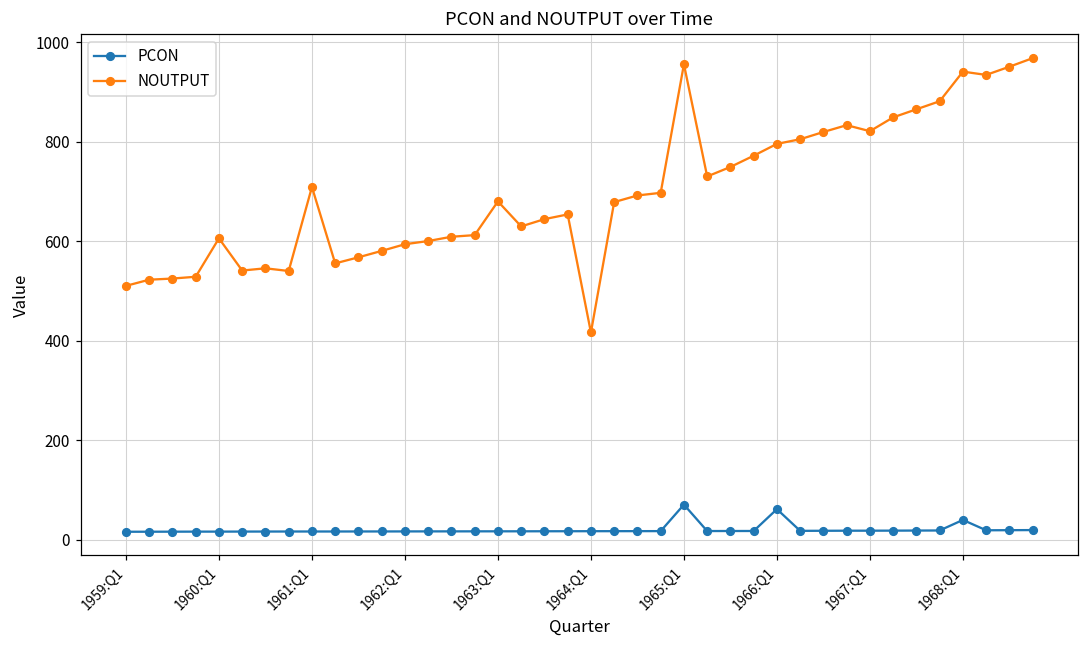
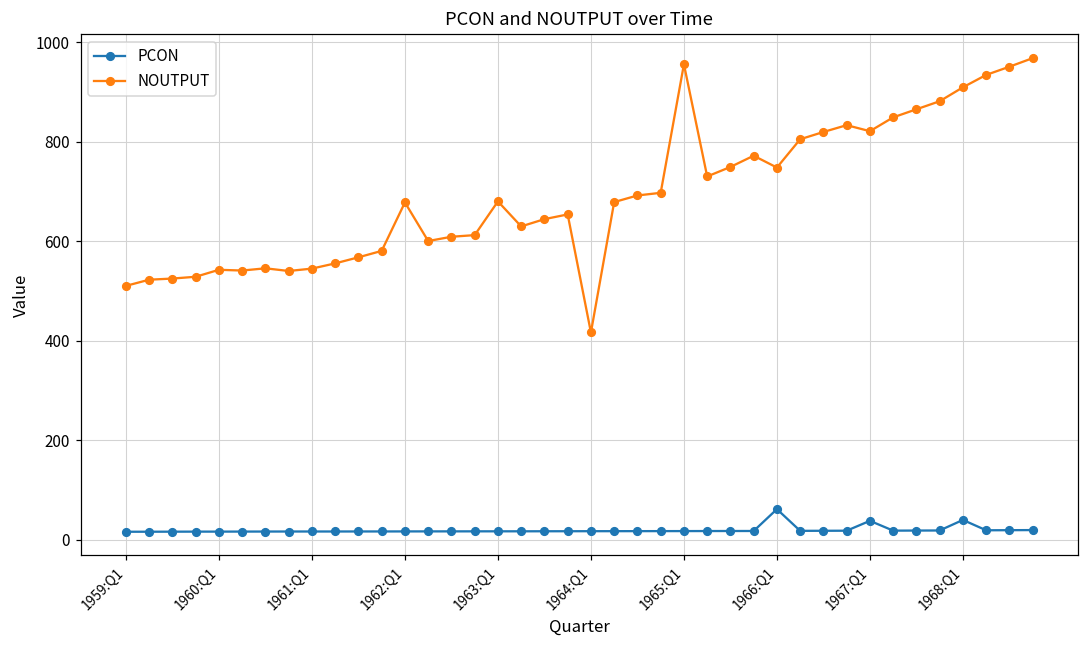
  {
    "PCON": {
      "1959:Q1": 20,
      "1960:Q1": 20,
      "1961:Q1": 20,
      "1962:Q1": 20,
      "1963:Q1": 20,
      "1964:Q1": 20,
-     "1965:Q1": 70,
+     "1965:Q1": 20,
      "1966:Q1": 60,
-     "1967:Q1": 20,
+     "1967:Q1": 40,
      "1968:Q1": 40
    },
    "NOUTPUT": {
      "1959:Q1": 510,
-     "1960:Q1": 610,
-     "1961:Q1": 710,
-     "1962:Q1": 590,
+     "1960:Q1": 540,
+     "1961:Q1": 550,
+     "1962:Q1": 680,
      "1963:Q1": 680,
      "1964:Q1": 420,
      "1965:Q1": 960,
-     "1966:Q1": 800,
+     "1966:Q1": 750,
      "1967:Q1": 820,
-     "1968:Q1": 940
+     "1968:Q1": 910
    }
  }
